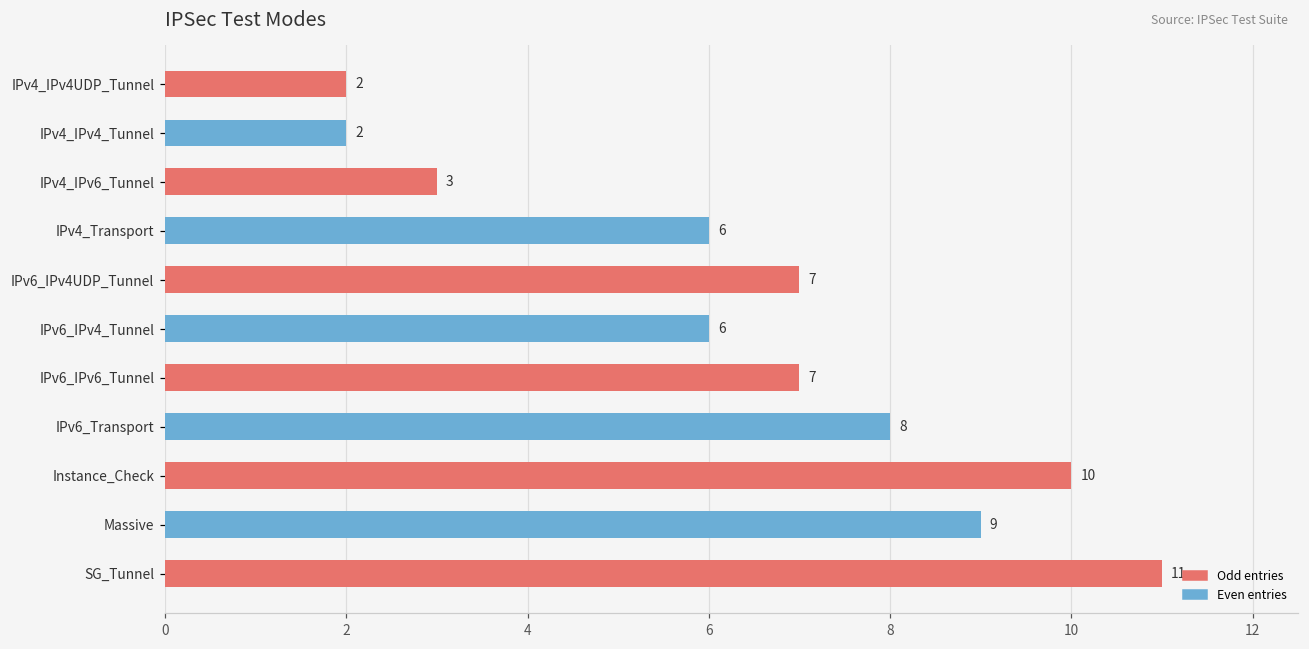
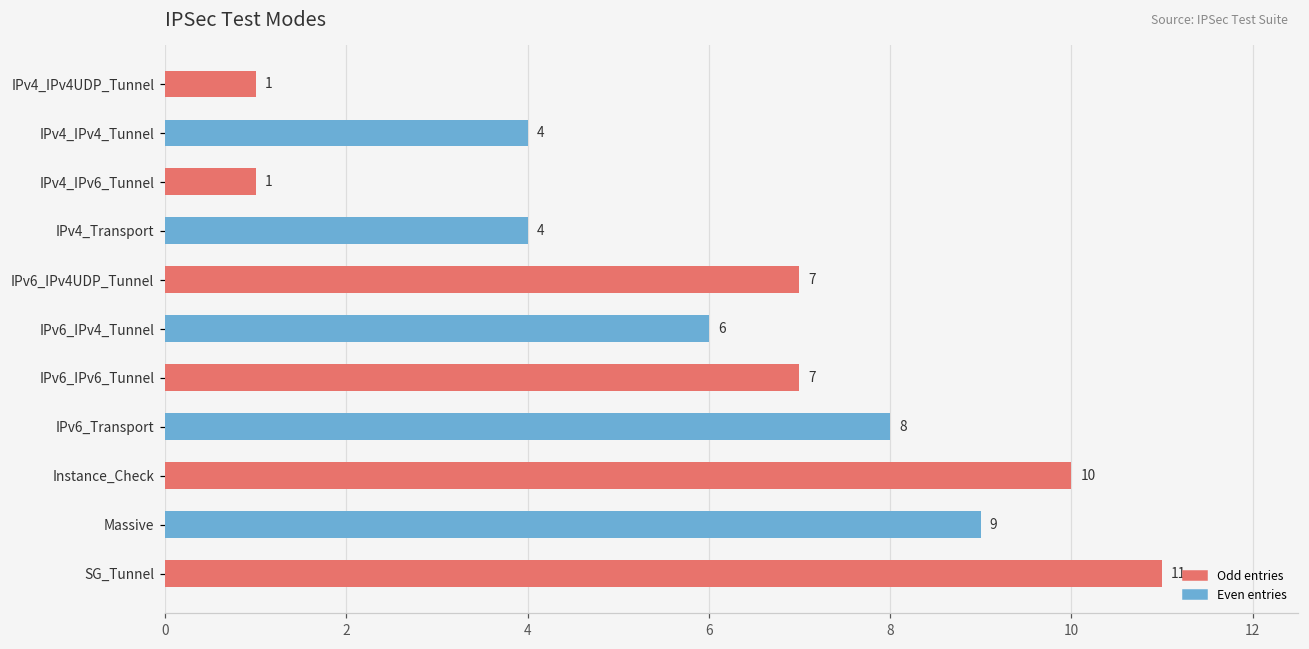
  {
-   "IPv4_IPv4UDP_Tunnel": 2,
-   "IPv4_IPv4_Tunnel": 2,
-   "IPv4_IPv6_Tunnel": 3,
-   "IPv4_Transport": 6,
+   "IPv4_IPv4UDP_Tunnel": 1,
+   "IPv4_IPv4_Tunnel": 4,
+   "IPv4_IPv6_Tunnel": 1,
+   "IPv4_Transport": 4,
    "IPv6_IPv4UDP_Tunnel": 7,
    "IPv6_IPv4_Tunnel": 6,
    "IPv6_IPv6_Tunnel": 7,
    "IPv6_Transport": 8,
    "Instance_Check": 10,
    "Massive": 9,
    "SG_Tunnel": 11
  }
